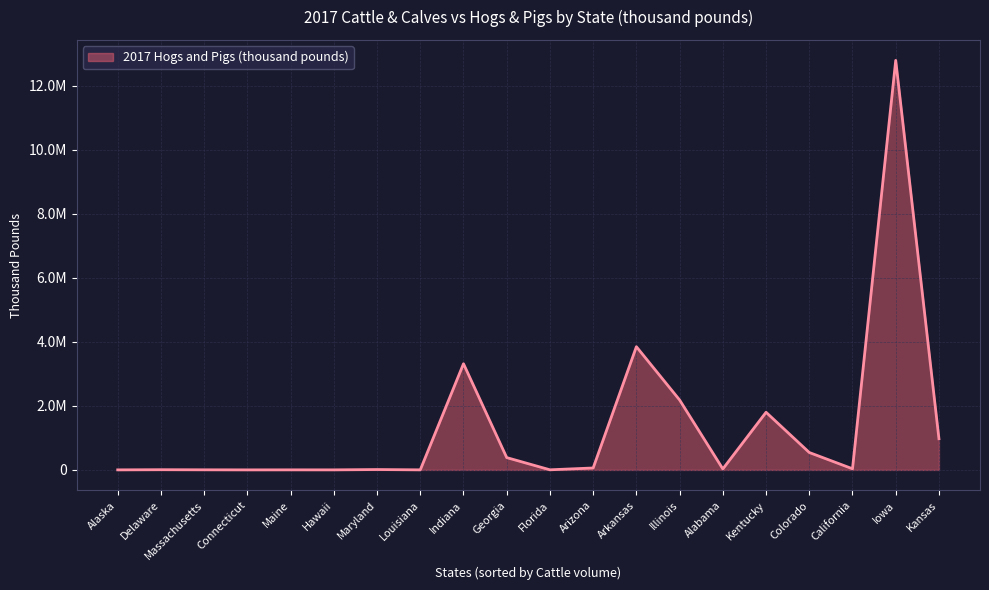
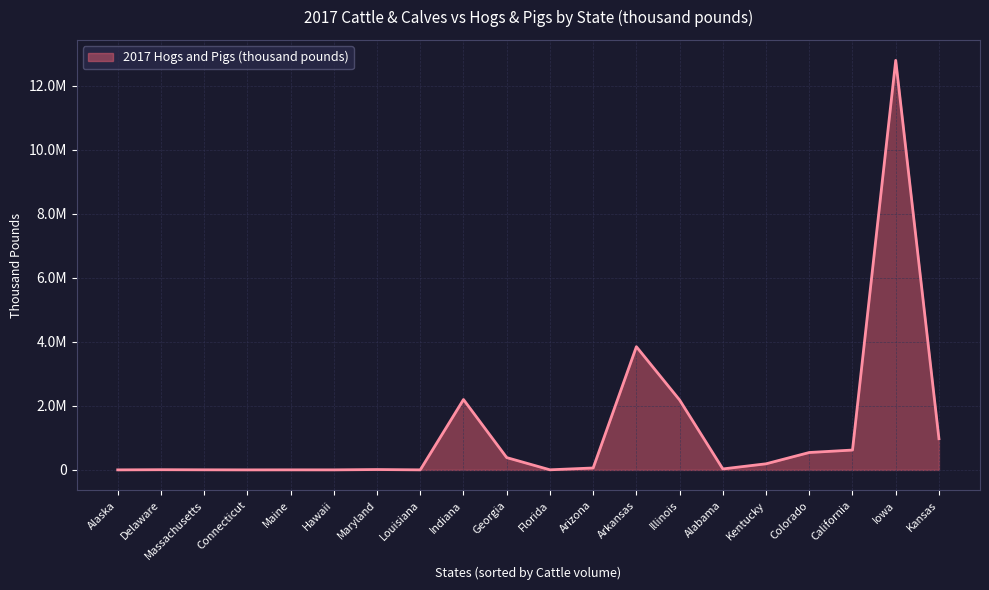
  {
    "Alaska": 0,
    "Delaware": 0,
    "Massachusetts": 0,
    "Connecticut": 0,
    "Maine": 0,
    "Hawaii": 0,
    "Maryland": 0,
    "Louisiana": 0,
-   "Indiana": 3300000,
+   "Indiana": 2200000,
    "Georgia": 400000,
    "Florida": 0,
    "Arizona": 100000,
    "Arkansas": 3800000,
    "Illinois": 2200000,
    "Alabama": 0,
-   "Kentucky": 1800000,
+   "Kentucky": 200000,
    "Colorado": 500000,
-   "California": 0,
+   "California": 600000,
    "Iowa": 12800000,
    "Kansas": 1000000
  }
